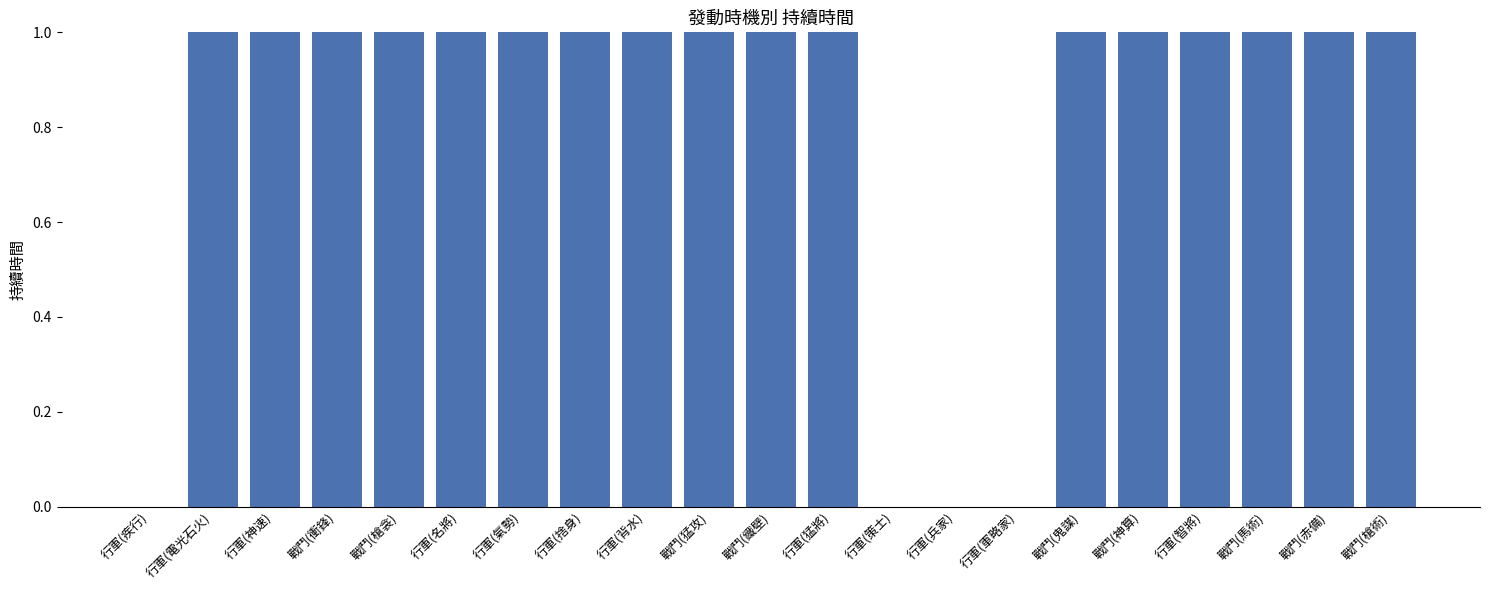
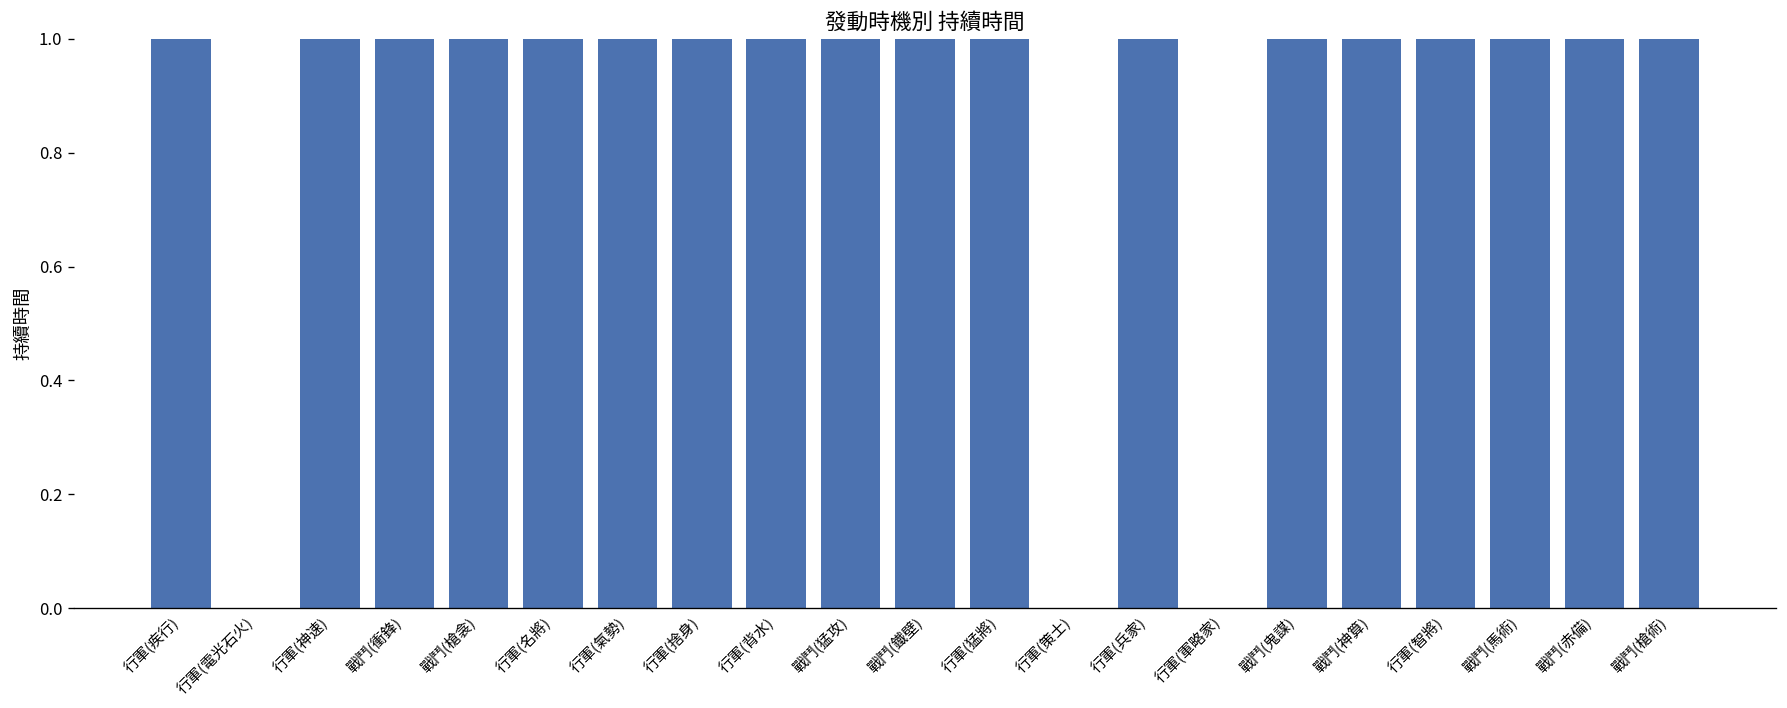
  {
-   "行軍(疾行)": 0,
-   "行軍(電光石火)": 1,
+   "行軍(疾行)": 1,
+   "行軍(電光石火)": 0,
    "行軍(神速)": 1,
    "戰鬥(衝鋒)": 1,
    "戰鬥(槍衾)": 1,
    "行軍(氣勢)": 1,
    "行軍(捨身)": 1,
    "行軍(背水)": 1,
    "戰鬥(猛攻)": 1,
    "戰鬥(鐵壁)": 1,
    "行軍(策士)": 0,
-   "行軍(兵家)": 0,
+   "行軍(兵家)": 1,
    "行軍(軍略家)": 0,
    "戰鬥(鬼謀)": 1,
    "戰鬥(神算)": 1,
    "戰鬥(馬術)": 1,
    "戰鬥(赤備)": 1,
    "戰鬥(槍術)": 1
  }
